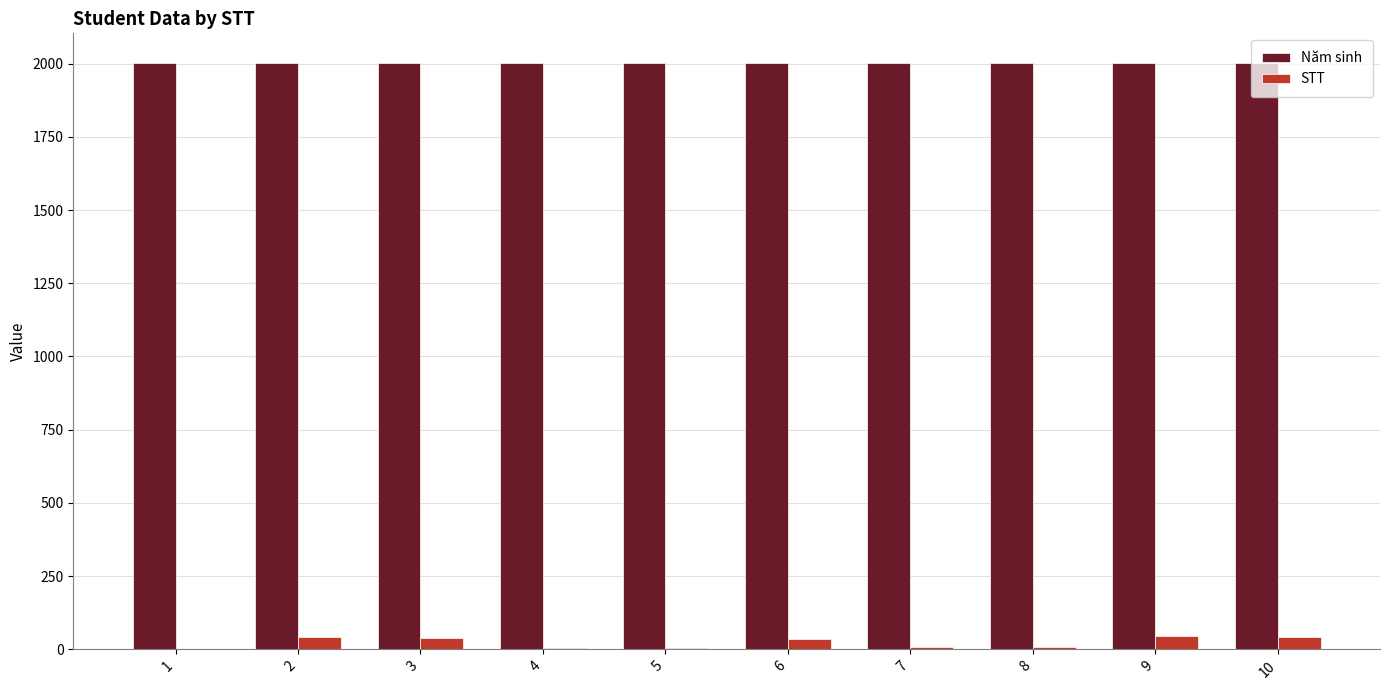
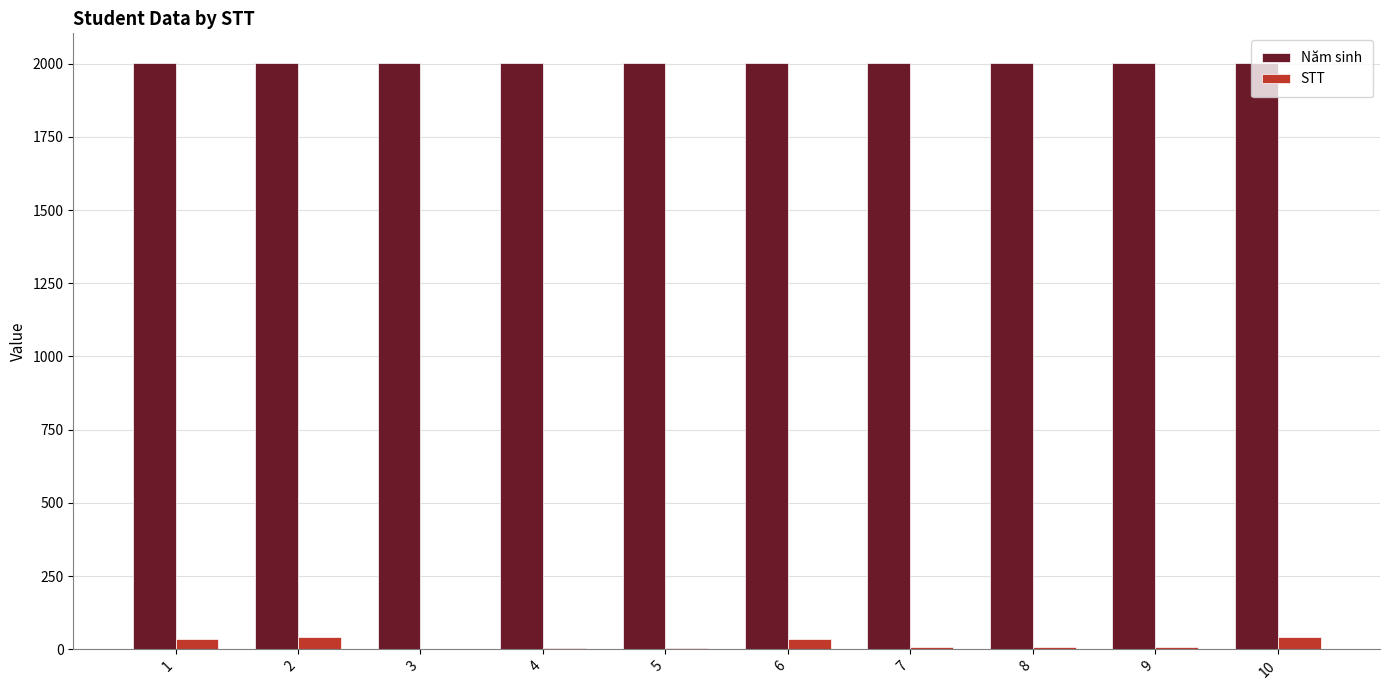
  {
    "Năm sinh": {
      "1": 2000,
      "2": 2000,
      "3": 2000,
      "4": 2000,
      "5": 2000,
      "6": 2000,
      "7": 2000,
      "8": 2000,
      "9": 2000
    },
    "STT": {
-     "1": 0,
+     "1": 40,
      "2": 40,
-     "3": 40,
+     "3": 0,
      "6": 40,
-     "9": 50,
+     "9": 10,
      "10": 40
    }
  }
